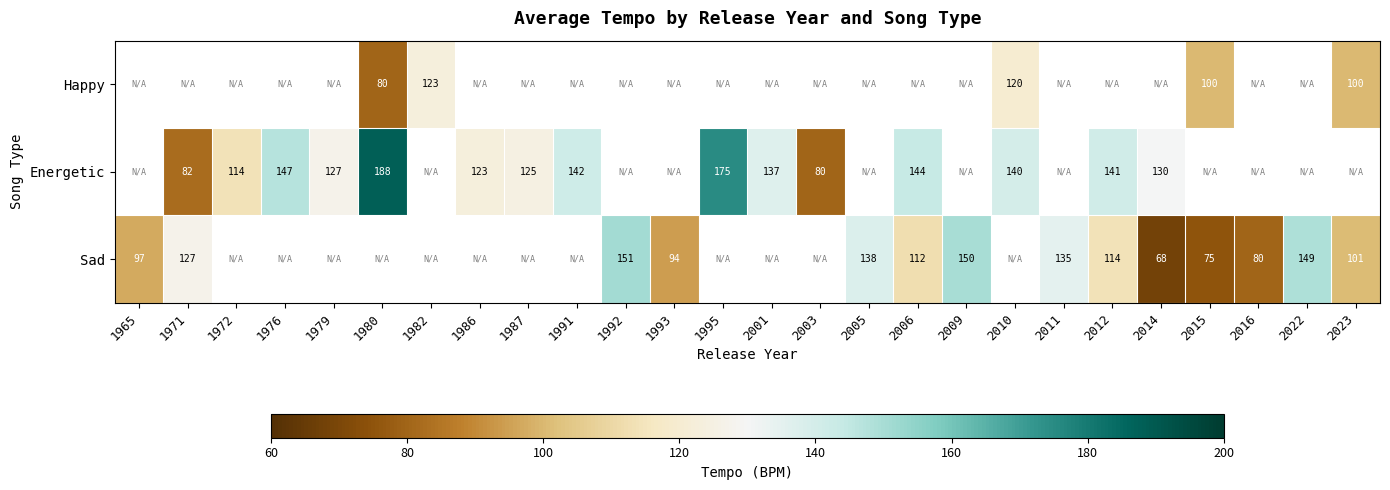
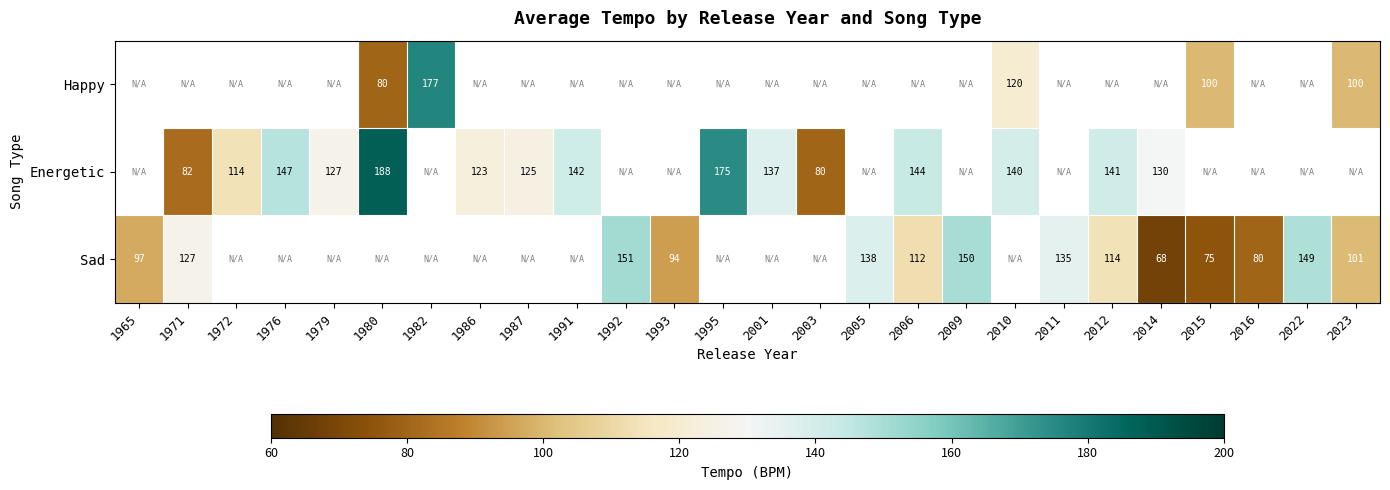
  {
    "Happy": {
      "1980": 80,
-     "1982": 123,
+     "1982": 177,
      "2010": 120,
      "2015": 100,
      "2023": 100
    },
    "Energetic": {
      "1971": 82,
      "1972": 114,
      "1976": 147,
      "1979": 127,
      "1980": 188,
      "1986": 123,
      "1987": 125,
      "1991": 142,
      "1995": 175,
      "2001": 137,
      "2003": 80,
      "2006": 144,
      "2010": 140,
      "2012": 141,
      "2014": 130
    },
    "Sad": {
      "1965": 97,
      "1971": 127,
      "1992": 151,
      "1993": 94,
      "2005": 138,
      "2006": 112,
      "2009": 150,
      "2011": 135,
      "2012": 114,
      "2014": 68,
      "2015": 75,
      "2016": 80,
      "2022": 149,
      "2023": 101
    }
  }
